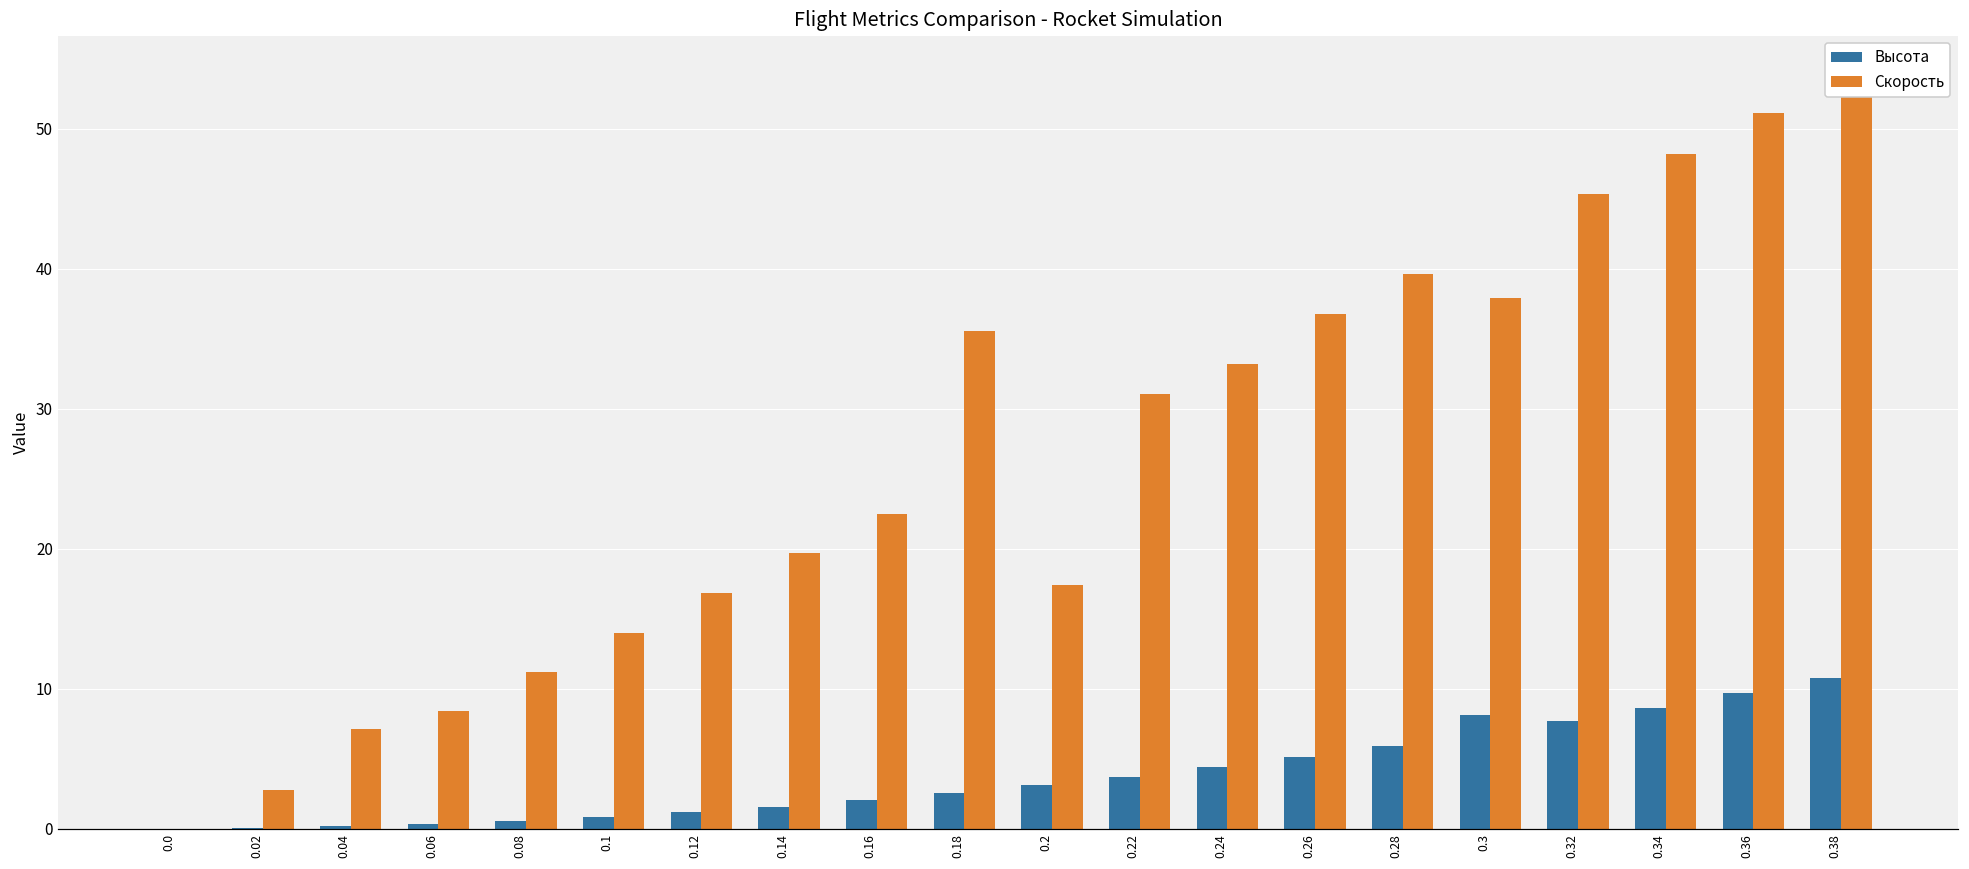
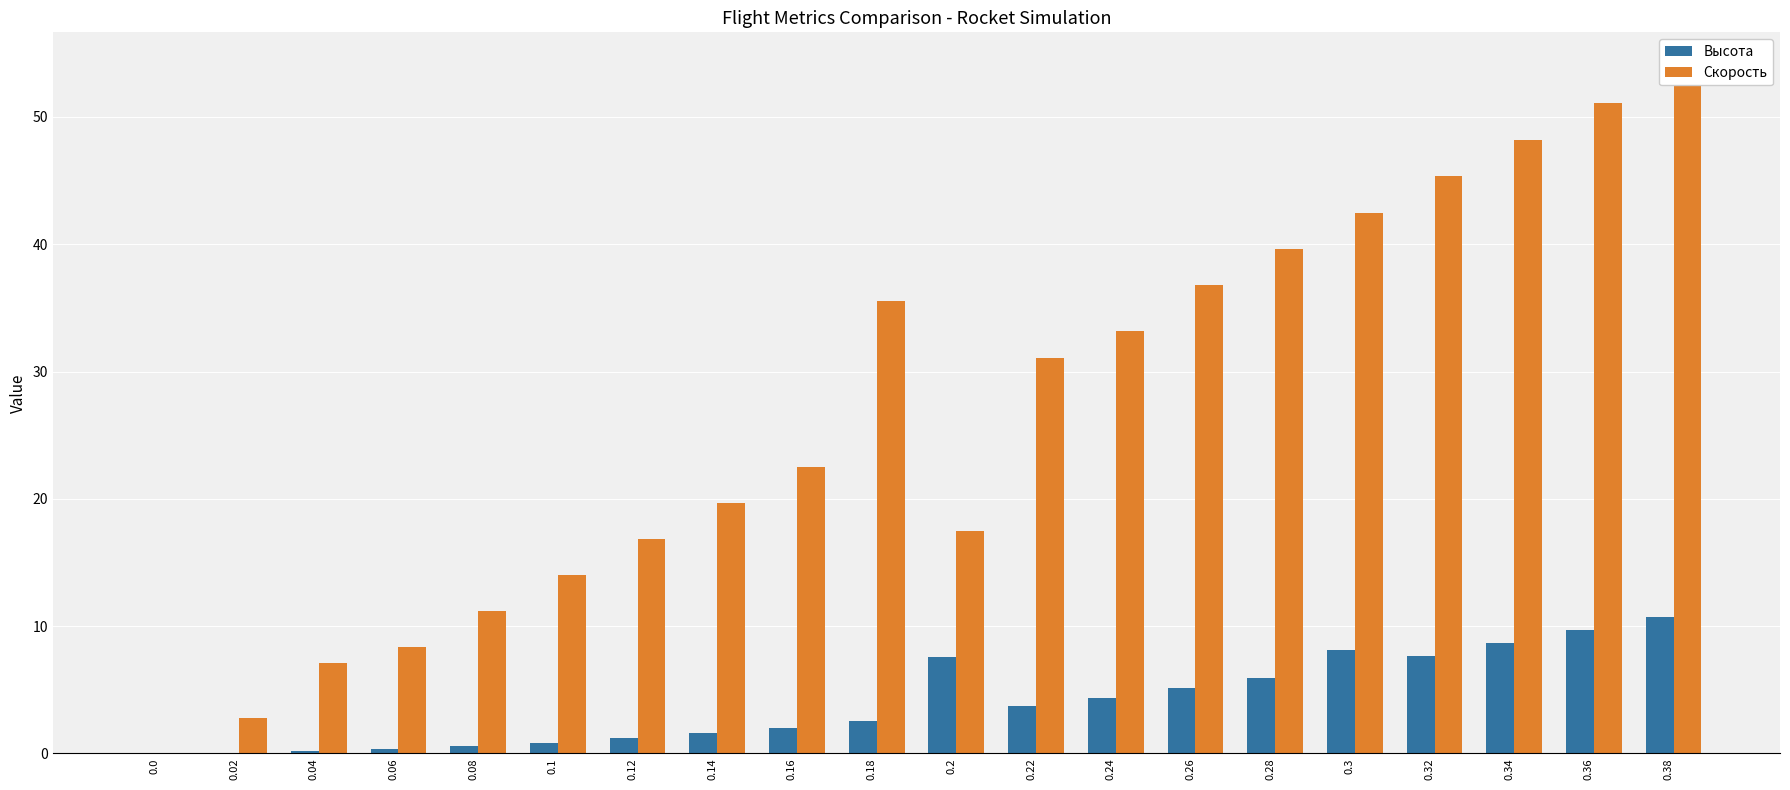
  {
    "Высота": {
      "0.0": 0.0,
      "0.06": 0.3,
      "0.08": 0.6,
      "0.1": 0.8,
      "0.12": 1.2,
      "0.14": 1.6,
      "0.16": 2.0,
      "0.18": 2.5,
-     "0.2": 3.1,
+     "0.2": 7.5,
      "0.22": 3.7,
      "0.24": 4.4,
      "0.26": 5.1,
      "0.28": 5.9,
      "0.3": 8.1,
      "0.32": 7.7,
      "0.34": 8.6,
      "0.36": 9.7,
      "0.38": 10.7
    },
    "Скорость": {
      "0.0": 0.0,
      "0.02": 2.8,
      "0.04": 7.1,
      "0.06": 8.4,
      "0.08": 11.2,
      "0.1": 14.0,
      "0.12": 16.8,
      "0.14": 19.7,
      "0.16": 22.5,
      "0.18": 35.6,
      "0.2": 17.4,
      "0.22": 31.1,
      "0.24": 33.2,
      "0.26": 36.8,
      "0.28": 39.6,
-     "0.3": 37.9,
+     "0.3": 42.5,
      "0.32": 45.4,
      "0.34": 48.2,
      "0.36": 51.1
    }
  }
